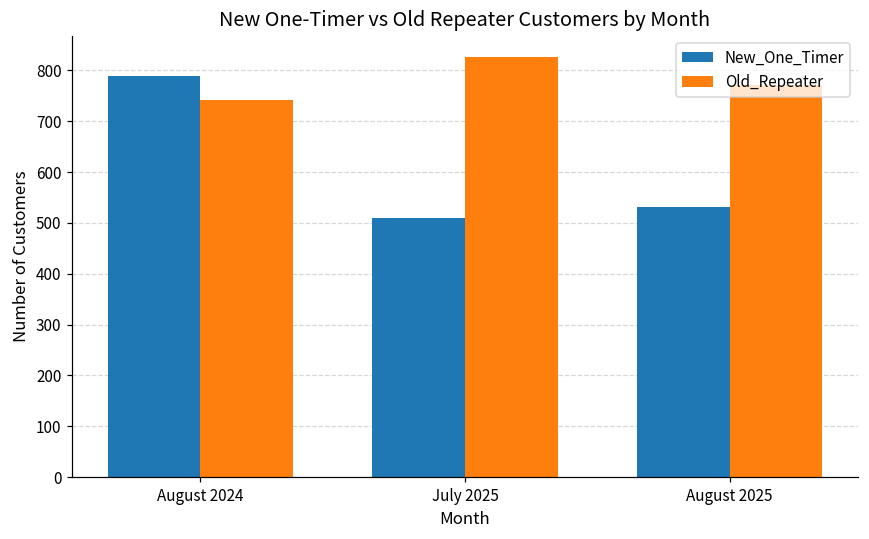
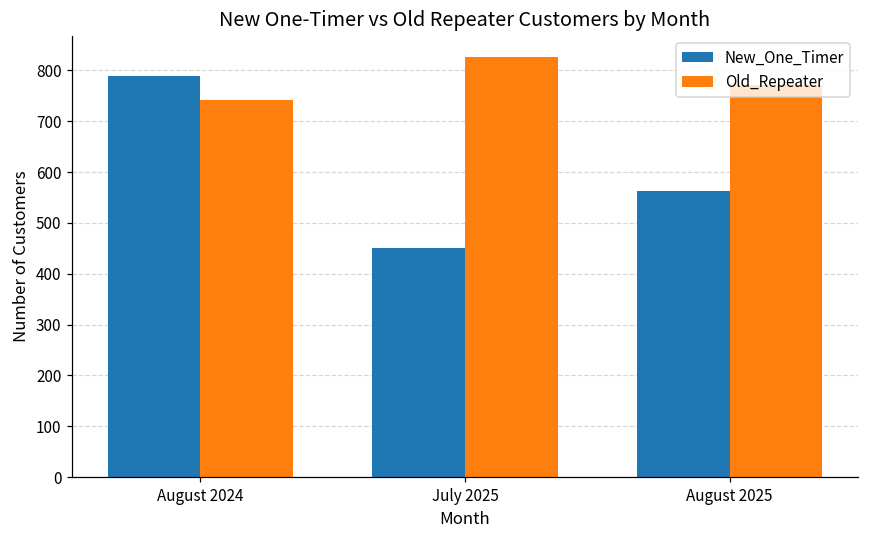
  {
    "New_One_Timer": {
      "August 2024": 790,
-     "July 2025": 510,
-     "August 2025": 530
+     "July 2025": 450,
+     "August 2025": 560
    },
    "Old_Repeater": {
      "August 2024": 740,
      "July 2025": 830
    }
  }
